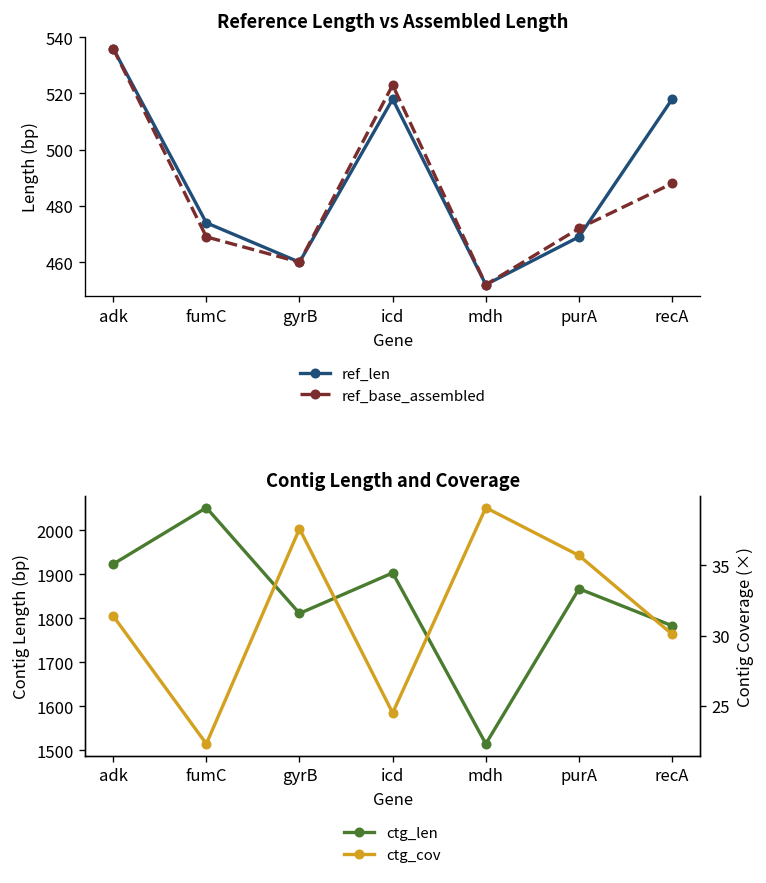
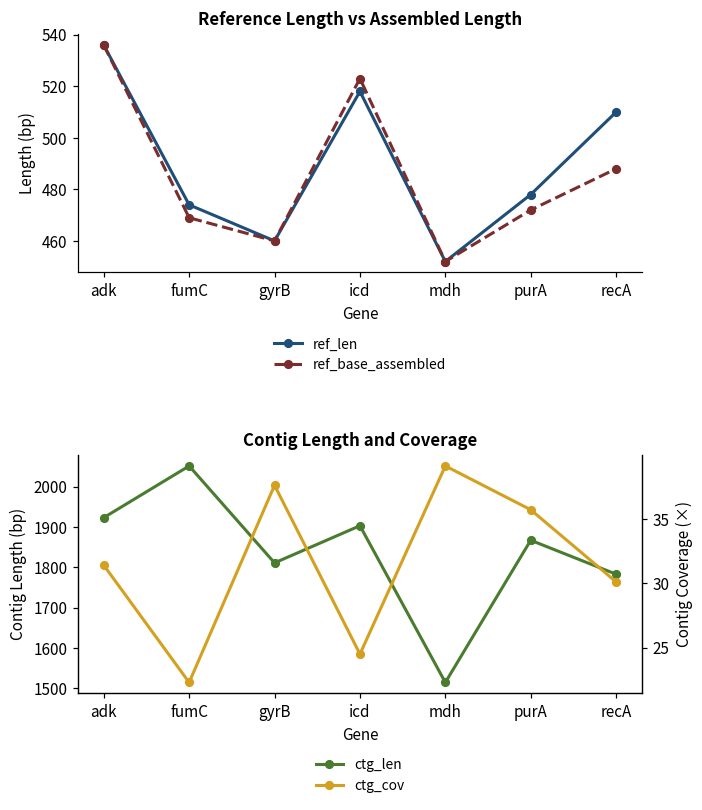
  {
    "Reference Length vs Assembled Length": {
      "ref_len": {
        "fumC": 474,
        "icd": 518,
-       "purA": 469,
-       "recA": 518
+       "purA": 478,
+       "recA": 510
      },
      "ref_base_assembled": {
        "fumC": 469,
        "icd": 523,
        "purA": 472,
        "recA": 488
      }
    }
  }
